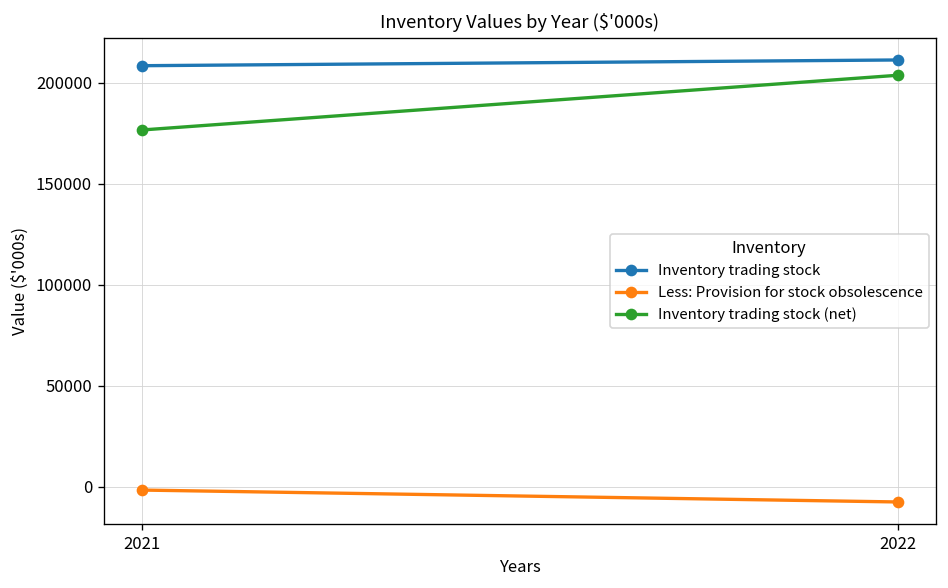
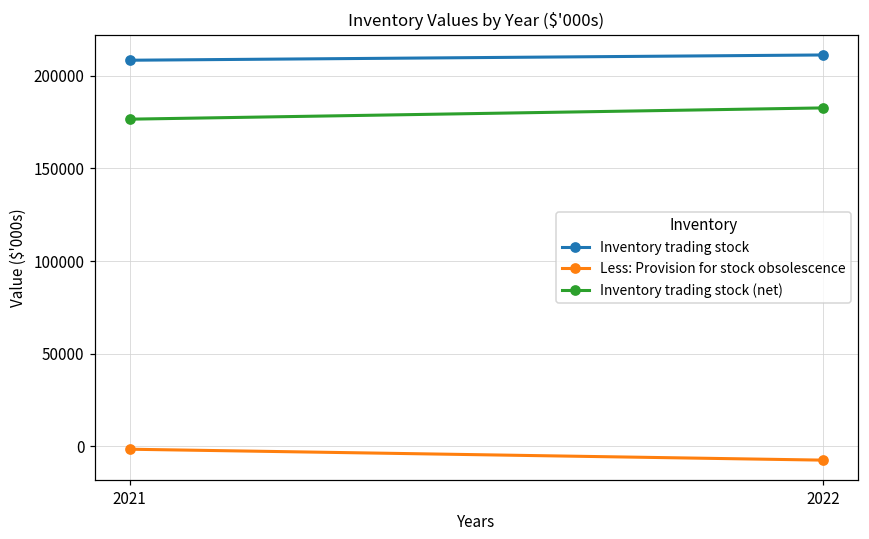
  {
    "Inventory trading stock": {
      "2021": 208000,
      "2022": 211000
    },
    "Less: Provision for stock obsolescence": {
      "2021": -2000,
      "2022": -8000
    },
    "Inventory trading stock (net)": {
      "2021": 177000,
-     "2022": 204000
+     "2022": 183000
    }
  }
